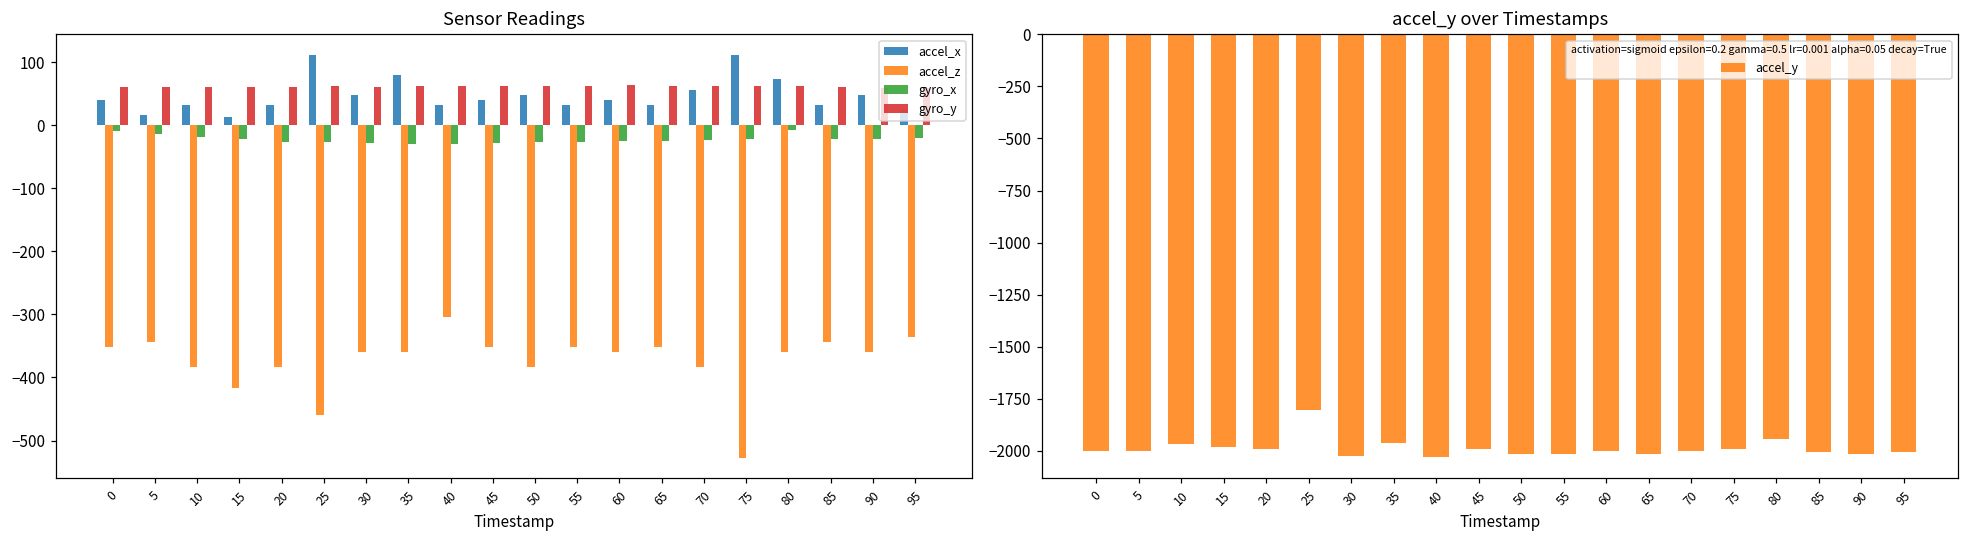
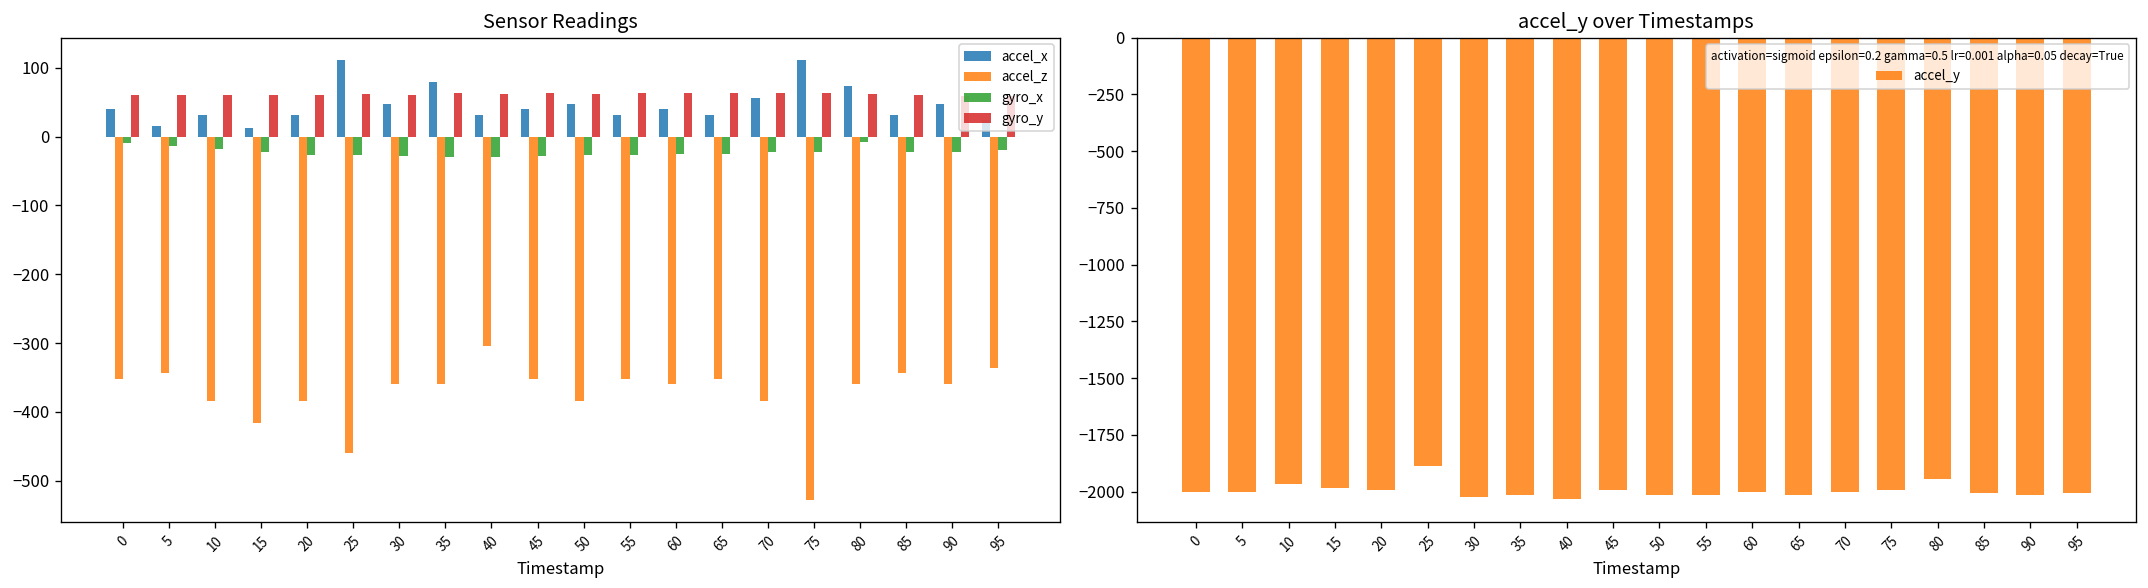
  {
    "Sensor Readings": {
      "accel_x": {
        "0": 40,
        "5": 20,
        "10": 30,
        "15": 10,
        "20": 30,
        "25": 110,
        "30": 50,
        "35": 80,
        "40": 30,
        "45": 40,
        "50": 50,
        "55": 30,
        "60": 40,
        "65": 30,
        "70": 60,
        "75": 110,
        "80": 70,
        "85": 30,
        "90": 50
      },
      "accel_z": {
        "0": -350,
        "5": -340,
        "10": -380,
        "15": -420,
        "20": -380,
        "25": -460,
        "30": -360,
        "35": -360,
        "40": -300,
        "45": -350,
        "50": -380,
        "55": -350,
        "60": -360,
        "65": -350,
        "70": -380,
        "75": -530,
        "80": -360,
        "85": -340,
        "90": -360,
        "95": -340
      },
      "gyro_x": {
        "0": -10,
        "5": -10,
        "10": -20,
        "15": -20,
        "20": -30,
        "25": -30,
        "30": -30,
        "35": -30,
        "40": -30,
        "45": -30,
        "50": -30,
        "55": -30,
        "60": -30,
        "65": -30,
        "70": -20,
        "75": -20,
        "80": -10,
        "85": -20,
        "90": -20,
        "95": -20
      },
      "gyro_y": {
        "0": 60,
        "5": 60,
        "10": 60,
        "15": 60,
        "20": 60,
        "25": 60,
        "30": 60,
        "35": 60,
        "40": 60,
        "45": 60,
        "50": 60,
        "55": 60,
        "60": 60,
        "65": 60,
        "70": 60,
        "75": 60,
        "80": 60,
        "85": 60
      }
    },
    "accel_y over Timestamps": {
      "0": -2000,
      "5": -2000,
      "10": -1970,
      "15": -1980,
      "20": -1990,
-     "25": -1800,
+     "25": -1890,
      "30": -2020,
-     "35": -1960,
+     "35": -2020,
      "40": -2030,
      "45": -1990,
      "50": -2020,
      "55": -2020,
      "60": -2000,
      "65": -2020,
      "70": -2000,
      "75": -1990,
      "80": -1940,
      "85": -2010,
      "90": -2020,
      "95": -2010
    }
  }
